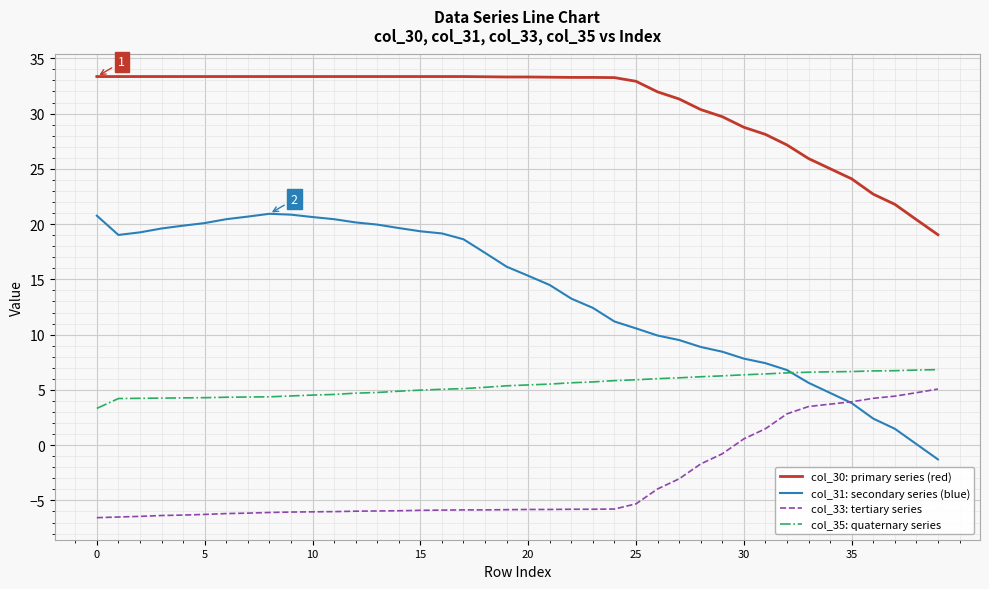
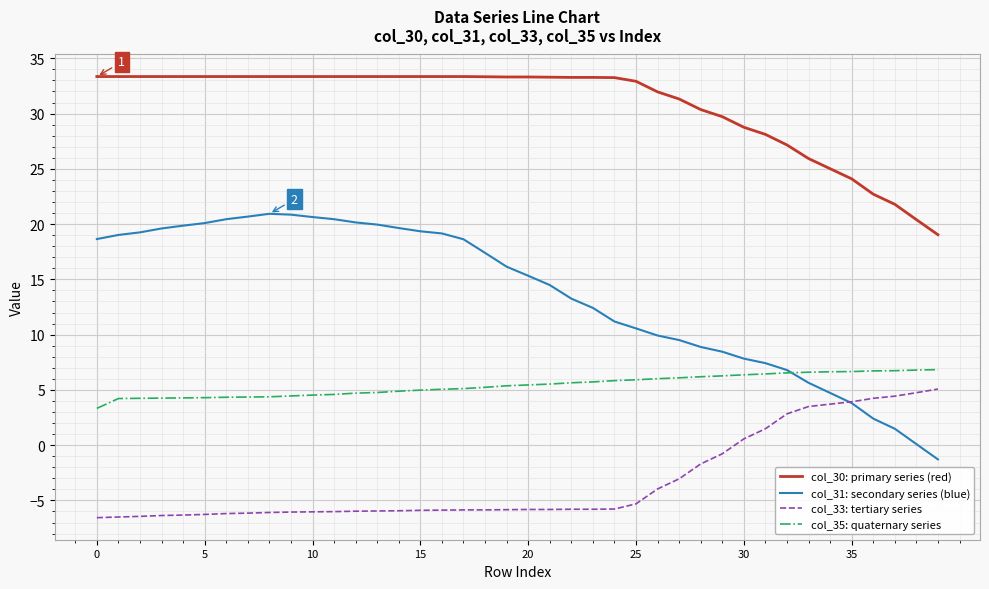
  {
    "col_30: primary series (red)": {
      "0": 33.4
    },
    "col_31: secondary series (blue)": {
-     "0": 20.8
+     "0": 18.6
    },
    "col_33: tertiary series": {
      "0": -6.6
    },
    "col_35: quaternary series": {
      "0": 3.3
    }
  }
